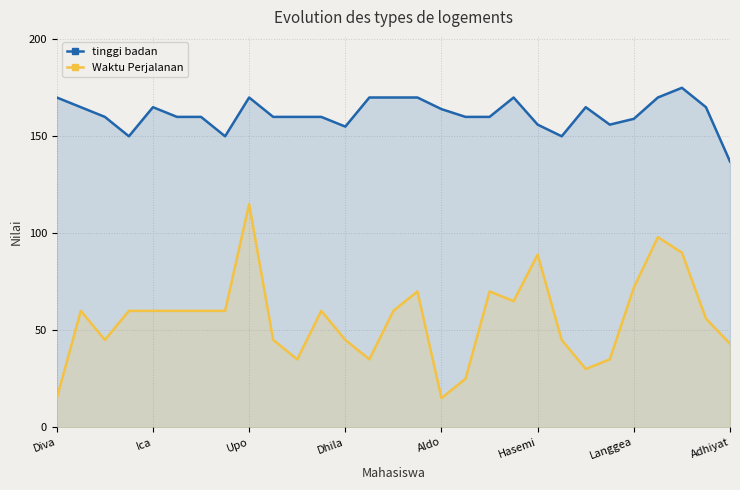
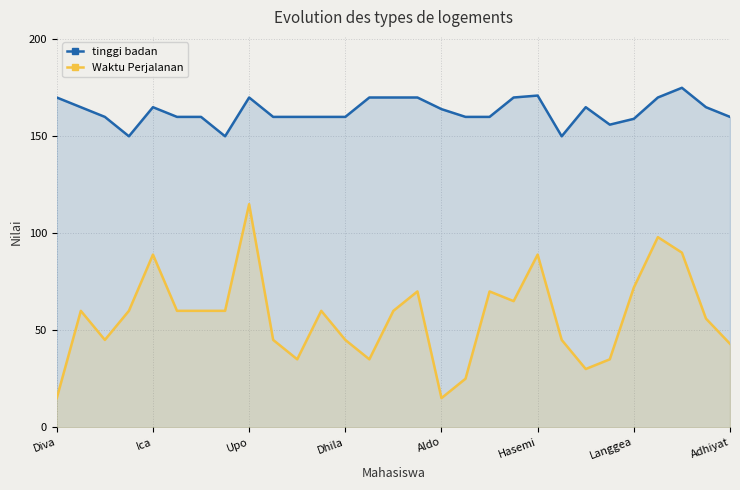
  {
    "tinggi badan": {
      "Diva": 170,
      "Ica": 165,
      "Upo": 170,
-     "Dhila": 155,
+     "Dhila": 160,
      "Aldo": 164,
-     "Hasemi": 156,
+     "Hasemi": 171,
      "Langgea": 159,
-     "Adhiyat": 137
+     "Adhiyat": 160
    },
    "Waktu Perjalanan": {
      "Diva": 15,
-     "Ica": 60,
+     "Ica": 89,
      "Upo": 115,
      "Dhila": 45,
      "Aldo": 15,
      "Hasemi": 89,
      "Langgea": 72,
      "Adhiyat": 43
    }
  }
